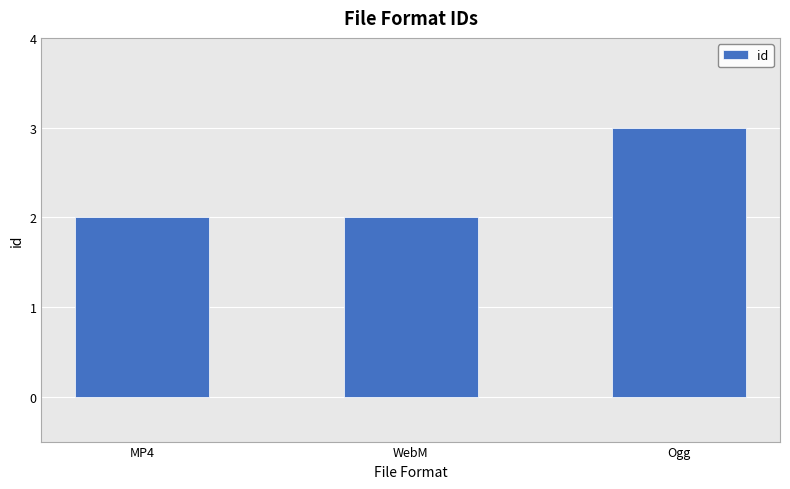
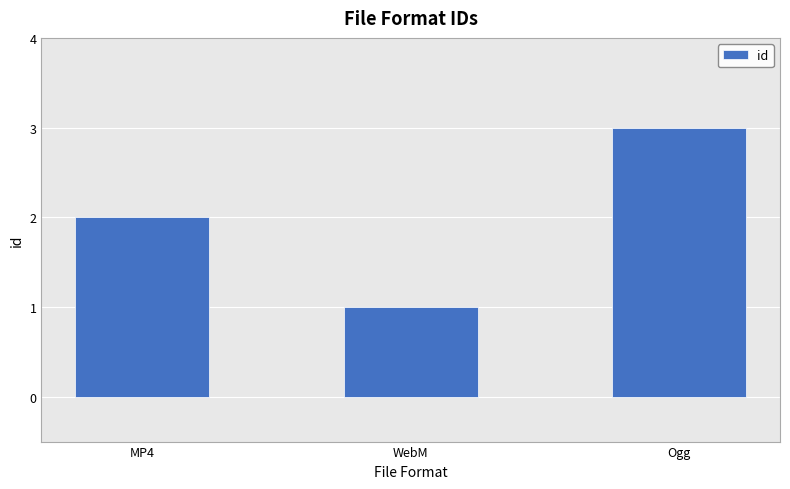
  {
    "MP4": 2,
-   "WebM": 2,
+   "WebM": 1,
    "Ogg": 3
  }
